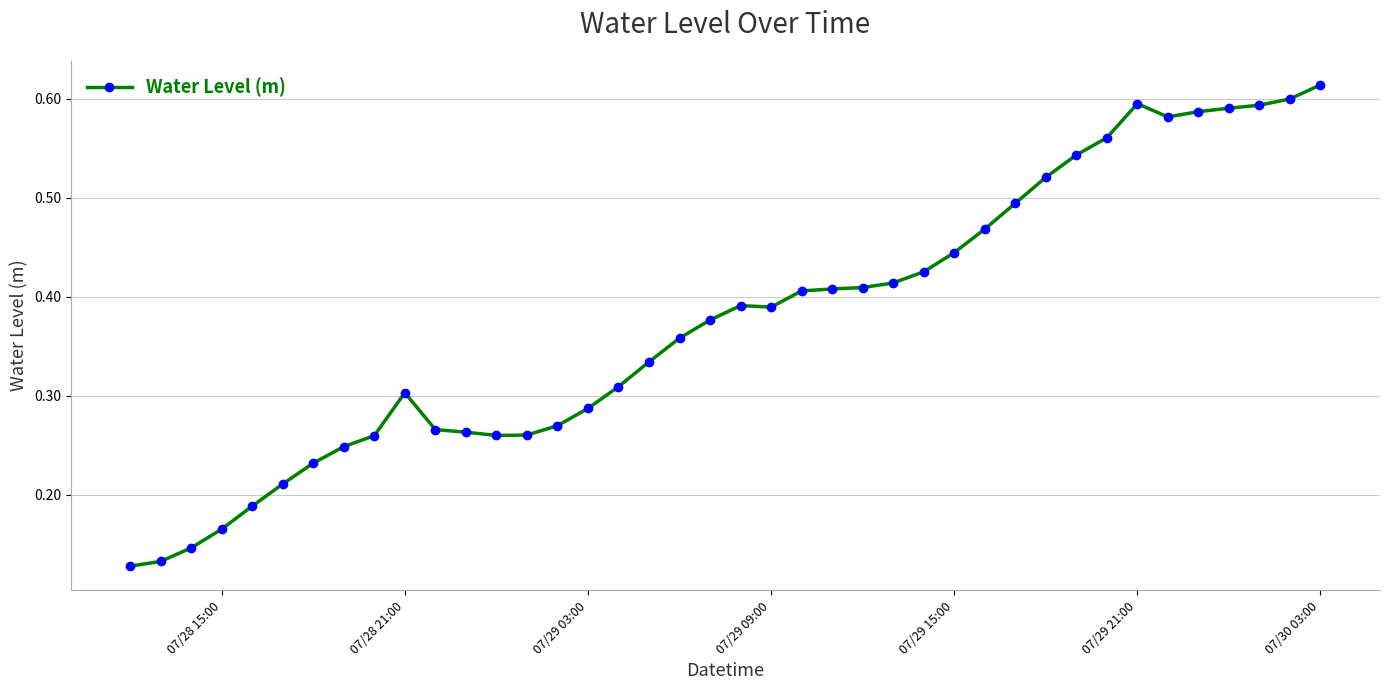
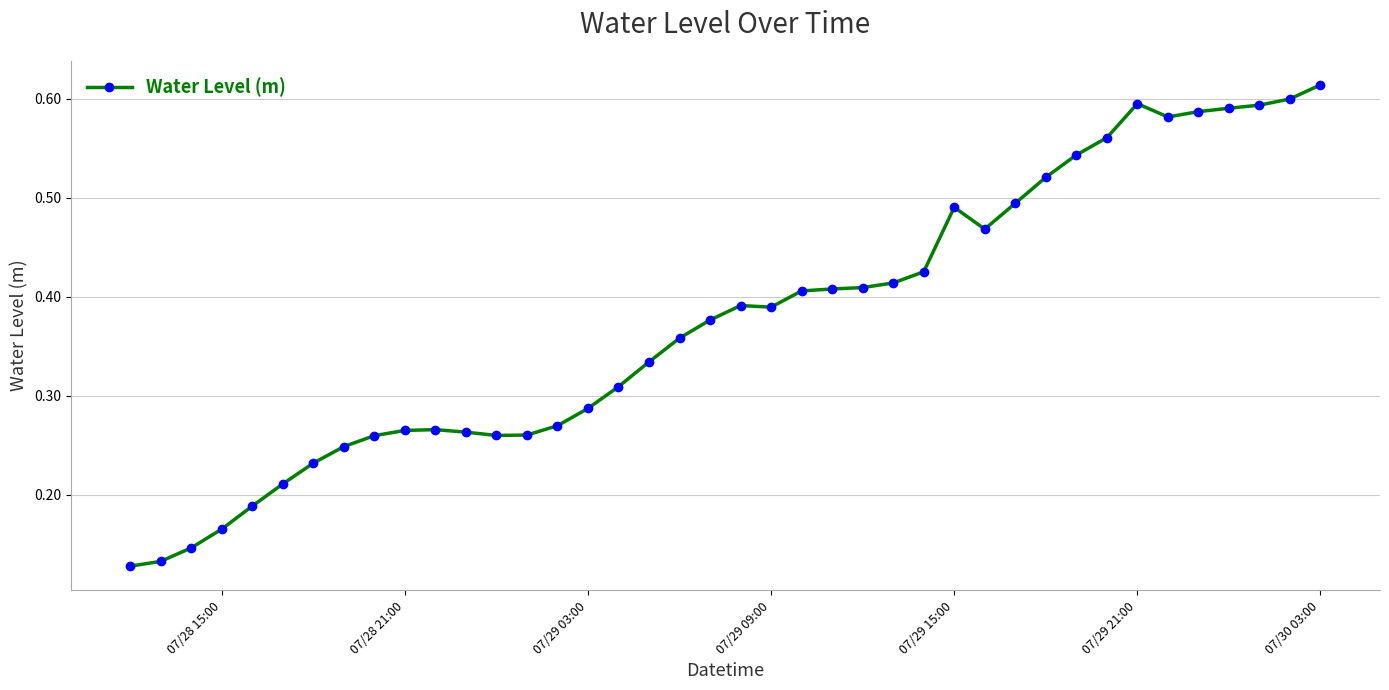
  {
    "07/28 15:00": 0.17,
-   "07/28 21:00": 0.30,
+   "07/28 21:00": 0.26,
    "07/29 03:00": 0.29,
    "07/29 09:00": 0.39,
-   "07/29 15:00": 0.44,
+   "07/29 15:00": 0.49,
    "07/29 21:00": 0.59,
    "07/30 03:00": 0.61
  }
